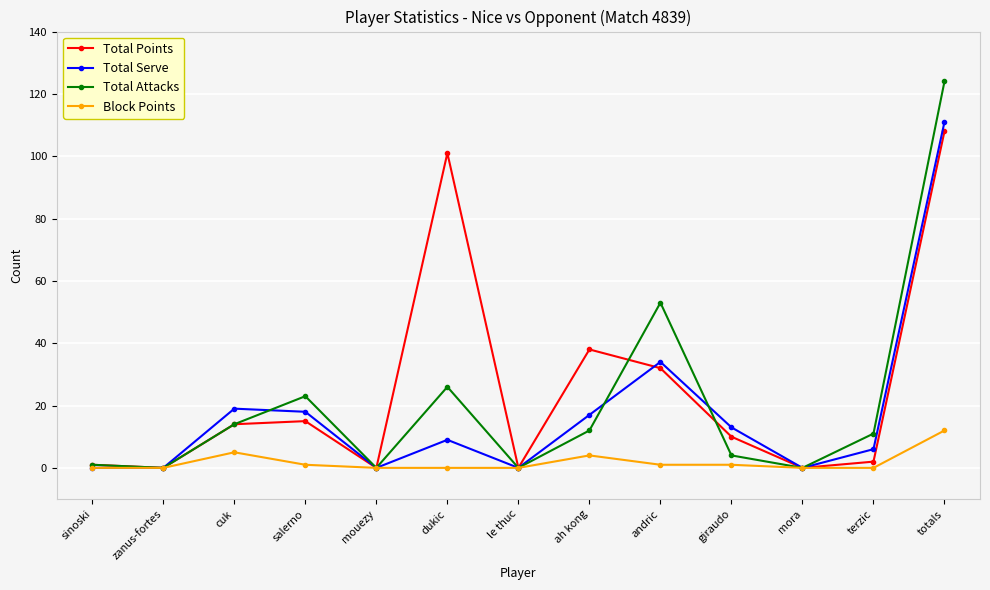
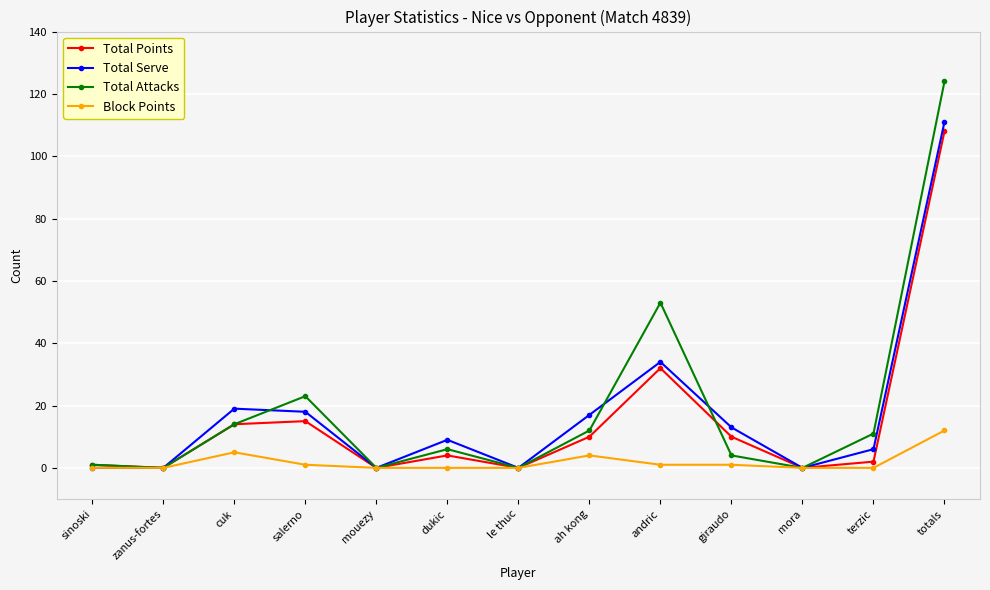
  {
    "Total Points": {
      "salerno": 15,
-     "dukic": 101,
-     "ah kong": 38,
+     "dukic": 4,
+     "ah kong": 10,
      "andric": 32,
      "giraudo": 10,
      "terzic": 2,
      "totals": 108
    },
    "Total Serve": {
      "cuk": 19,
      "salerno": 18,
      "dukic": 9,
      "ah kong": 17,
      "andric": 34,
      "giraudo": 13,
      "terzic": 6,
      "totals": 111
    },
    "Total Attacks": {
      "salerno": 23,
-     "dukic": 26,
+     "dukic": 6,
      "ah kong": 12,
      "andric": 53,
      "giraudo": 4,
      "terzic": 11,
      "totals": 124
    },
    "Block Points": {
      "cuk": 5,
      "salerno": 1,
      "dukic": 0,
      "ah kong": 4,
      "andric": 1,
      "giraudo": 1,
      "terzic": 0,
      "totals": 12
    }
  }
